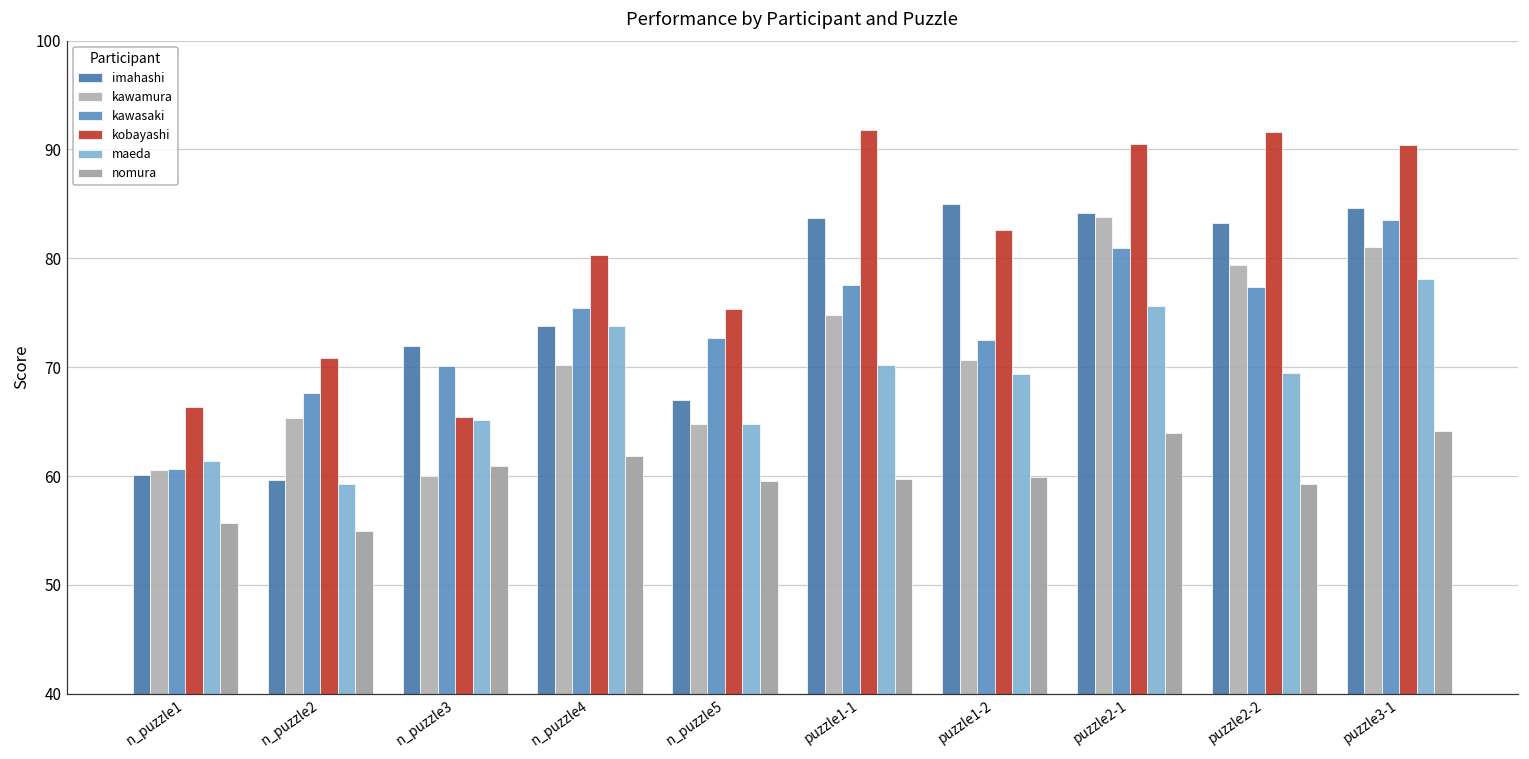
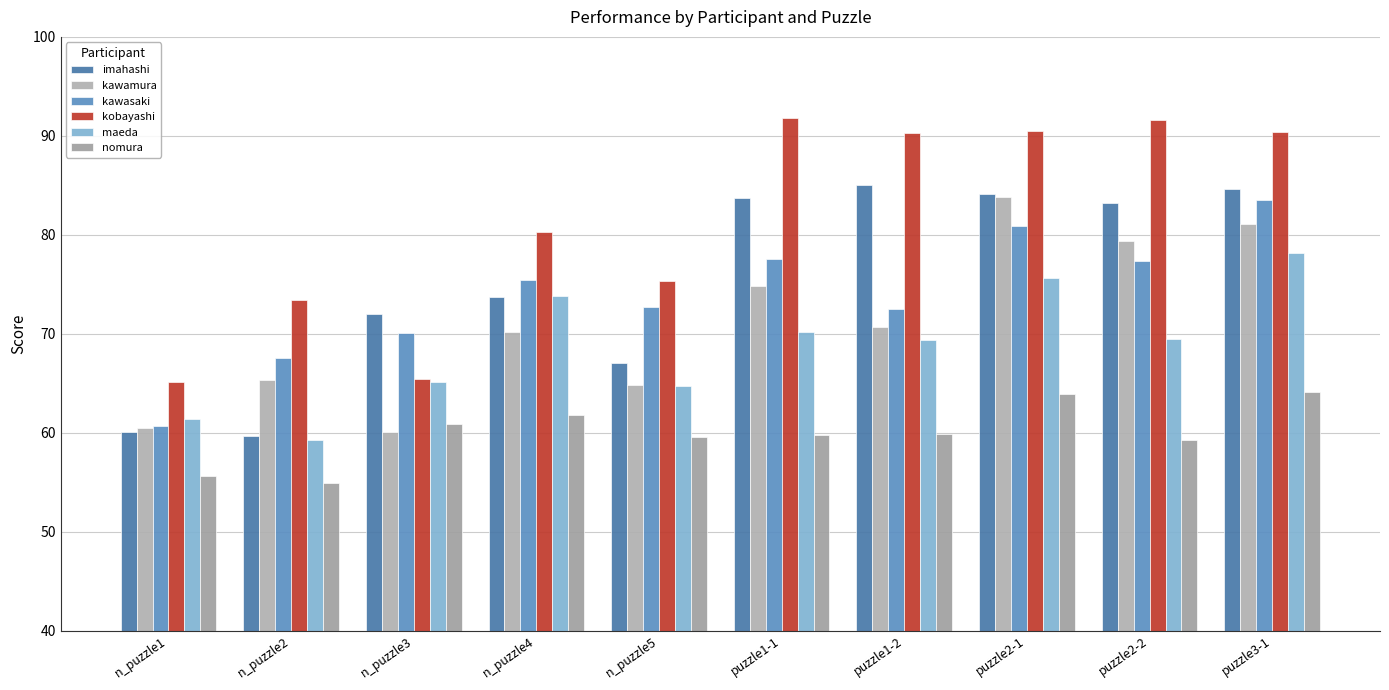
  {
    "kobayashi": {
-     "n_puzzle1": 66,
-     "n_puzzle2": 71,
+     "n_puzzle1": 65,
+     "n_puzzle2": 73,
      "n_puzzle3": 65,
      "n_puzzle4": 80,
      "n_puzzle5": 75,
      "puzzle1-1": 92,
-     "puzzle1-2": 83,
+     "puzzle1-2": 90,
      "puzzle2-1": 91,
      "puzzle2-2": 92,
      "puzzle3-1": 90
    }
  }
